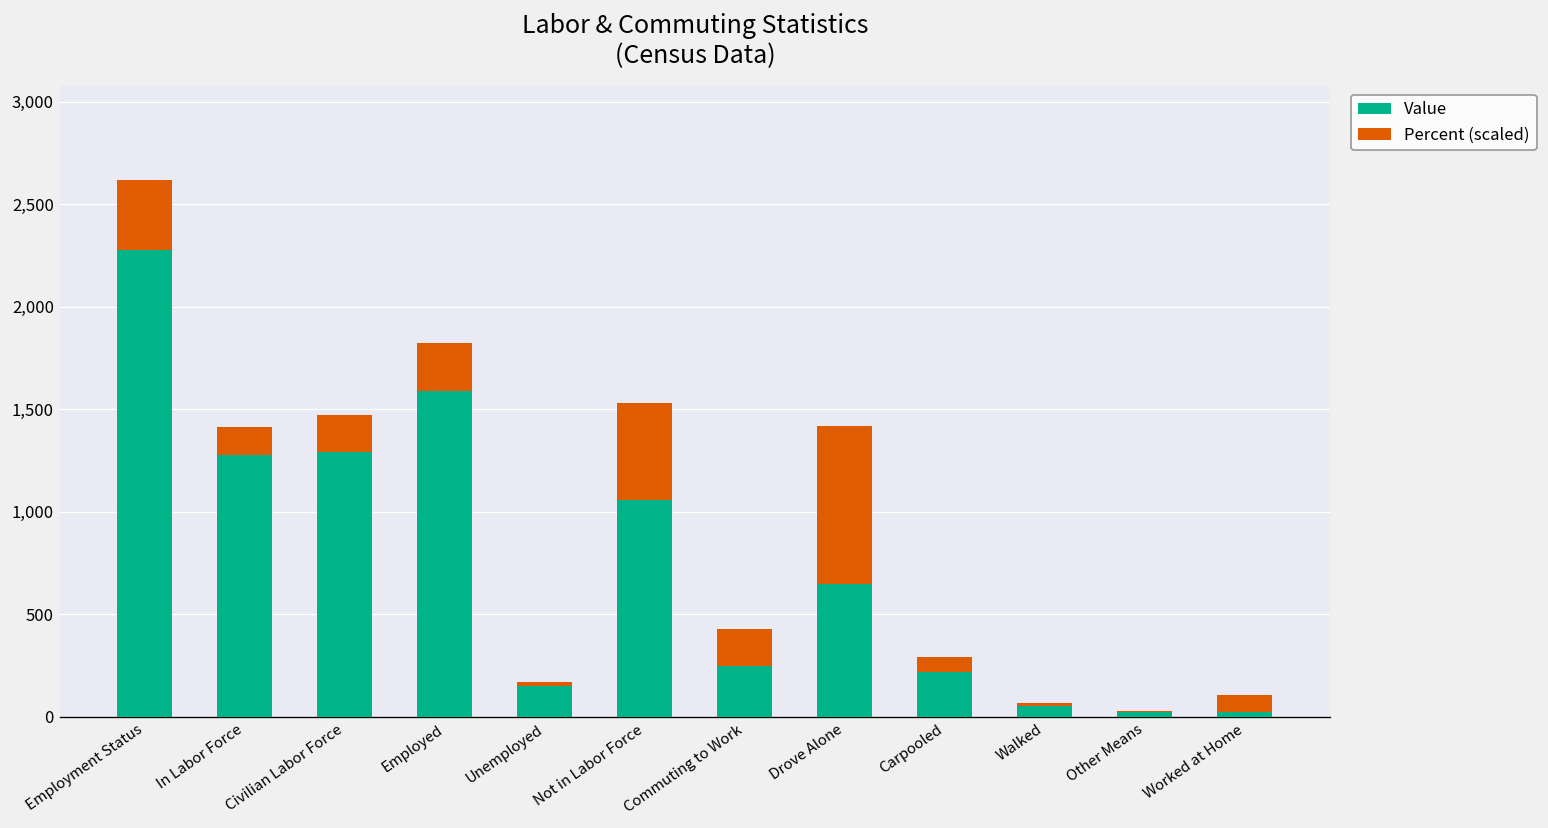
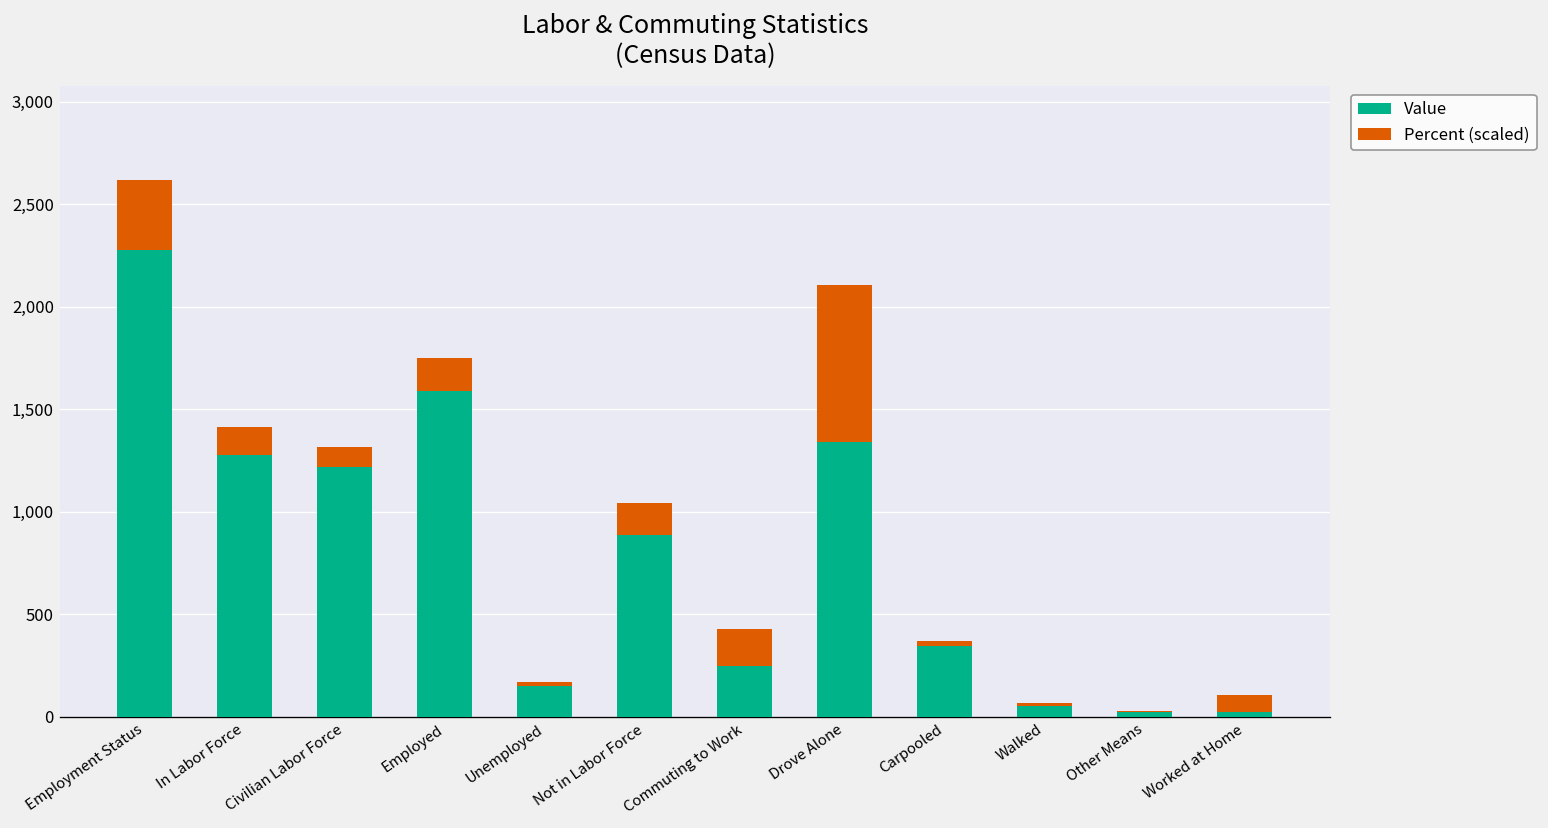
  {
    "Value": {
      "Employment Status": "2,280",
      "In Labor Force": "1,280",
-     "Civilian Labor Force": "1,290",
+     "Civilian Labor Force": "1,220",
      "Employed": "1,590",
      "Unemployed": "150",
-     "Not in Labor Force": "1,060",
+     "Not in Labor Force": "890",
      "Commuting to Work": "250",
-     "Drove Alone": "650",
-     "Carpooled": "220",
+     "Drove Alone": "1,340",
+     "Carpooled": "340",
      "Walked": "50",
      "Other Means": "20",
      "Worked at Home": "30"
    },
    "Percent (scaled)": {
      "Employment Status": "340",
      "In Labor Force": "140",
-     "Civilian Labor Force": "180",
-     "Employed": "230",
+     "Civilian Labor Force": "100",
+     "Employed": "160",
      "Unemployed": "20",
-     "Not in Labor Force": "480",
+     "Not in Labor Force": "160",
      "Commuting to Work": "180",
      "Drove Alone": "770",
-     "Carpooled": "70",
+     "Carpooled": "30",
      "Walked": "20",
      "Worked at Home": "80"
    }
  }
